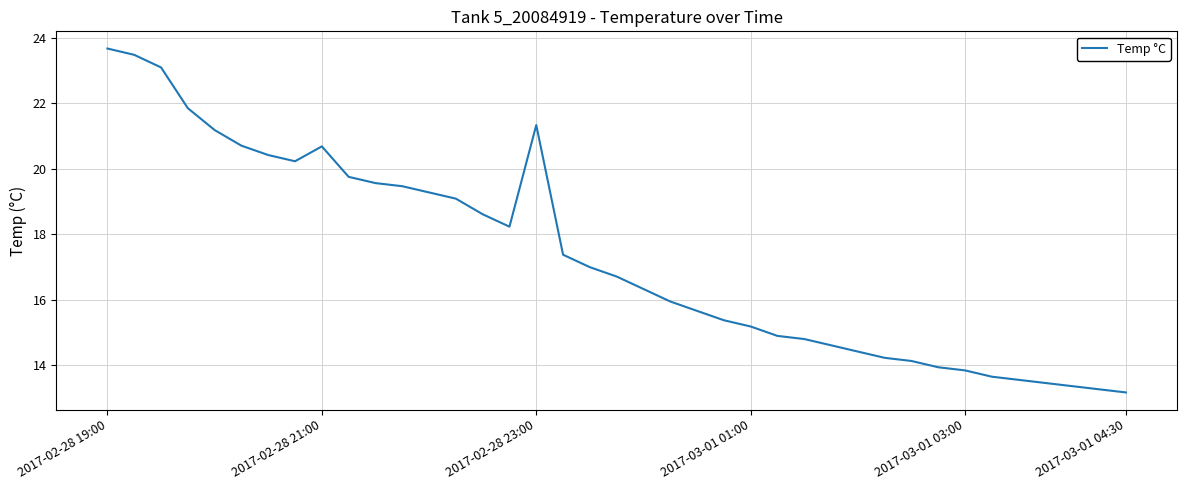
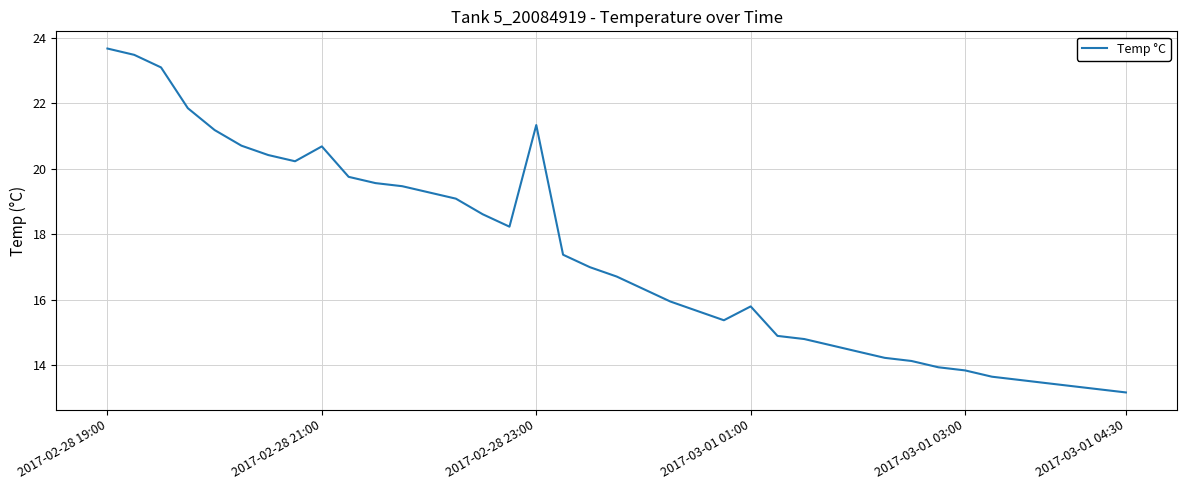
  {
    "2017-02-28 19:00": 23.7,
    "2017-02-28 21:00": 20.7,
    "2017-02-28 23:00": 21.3,
-   "2017-03-01 01:00": 15.2,
+   "2017-03-01 01:00": 15.8,
    "2017-03-01 03:00": 13.8,
    "2017-03-01 04:30": 13.2
  }
